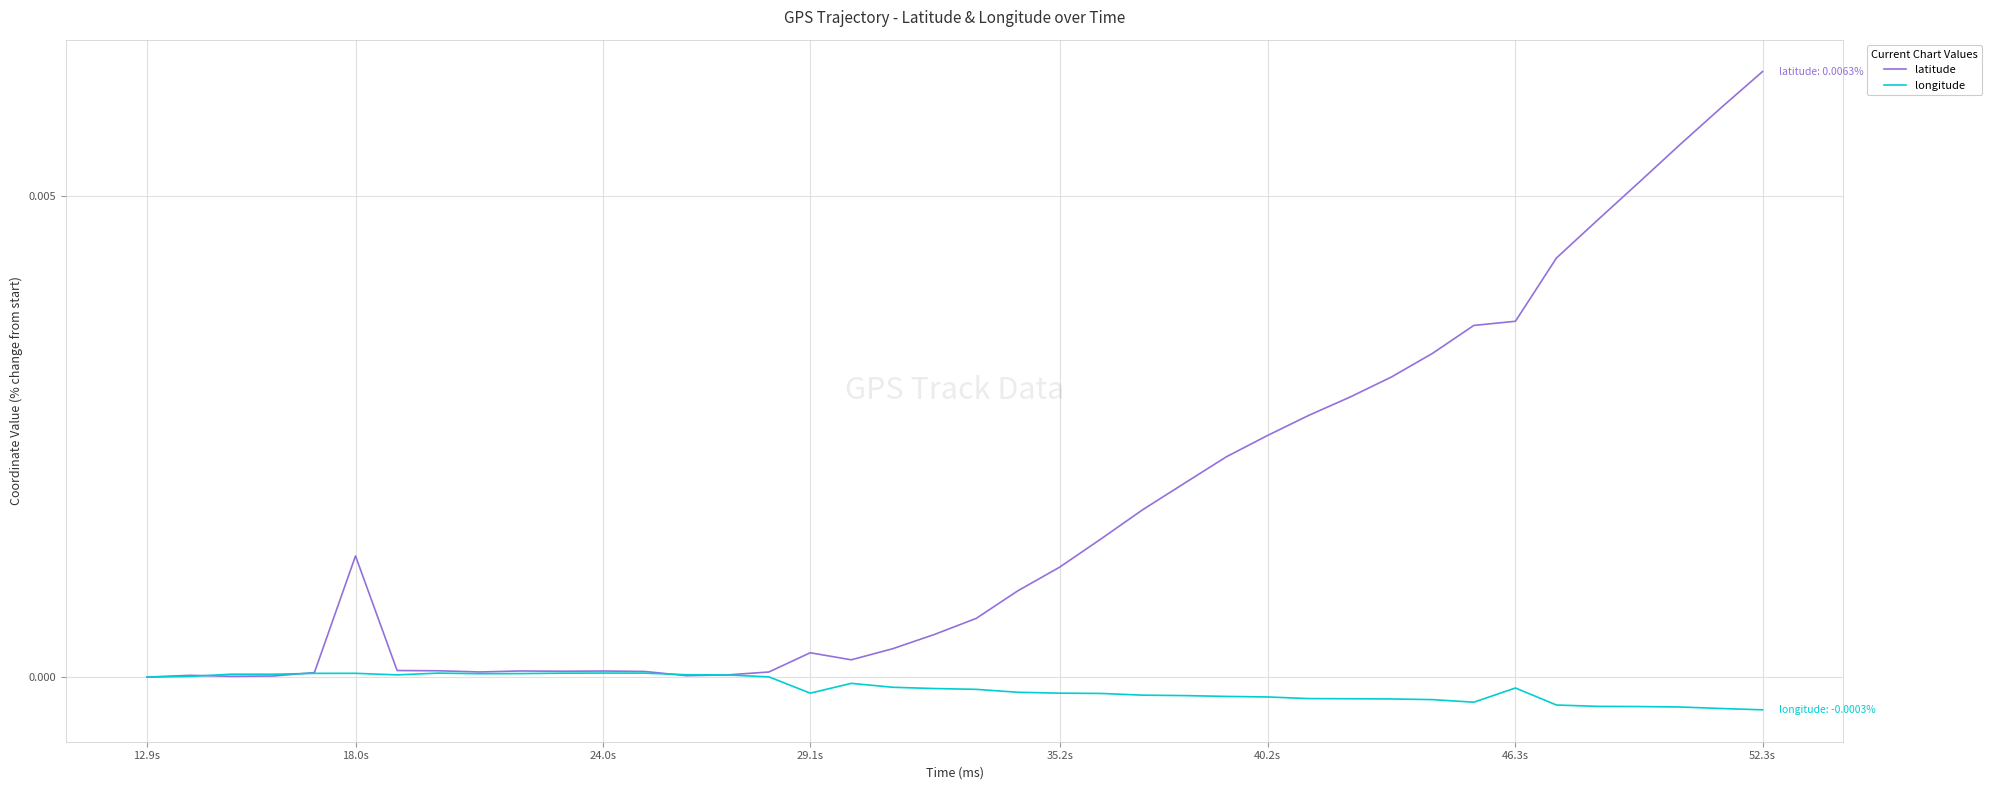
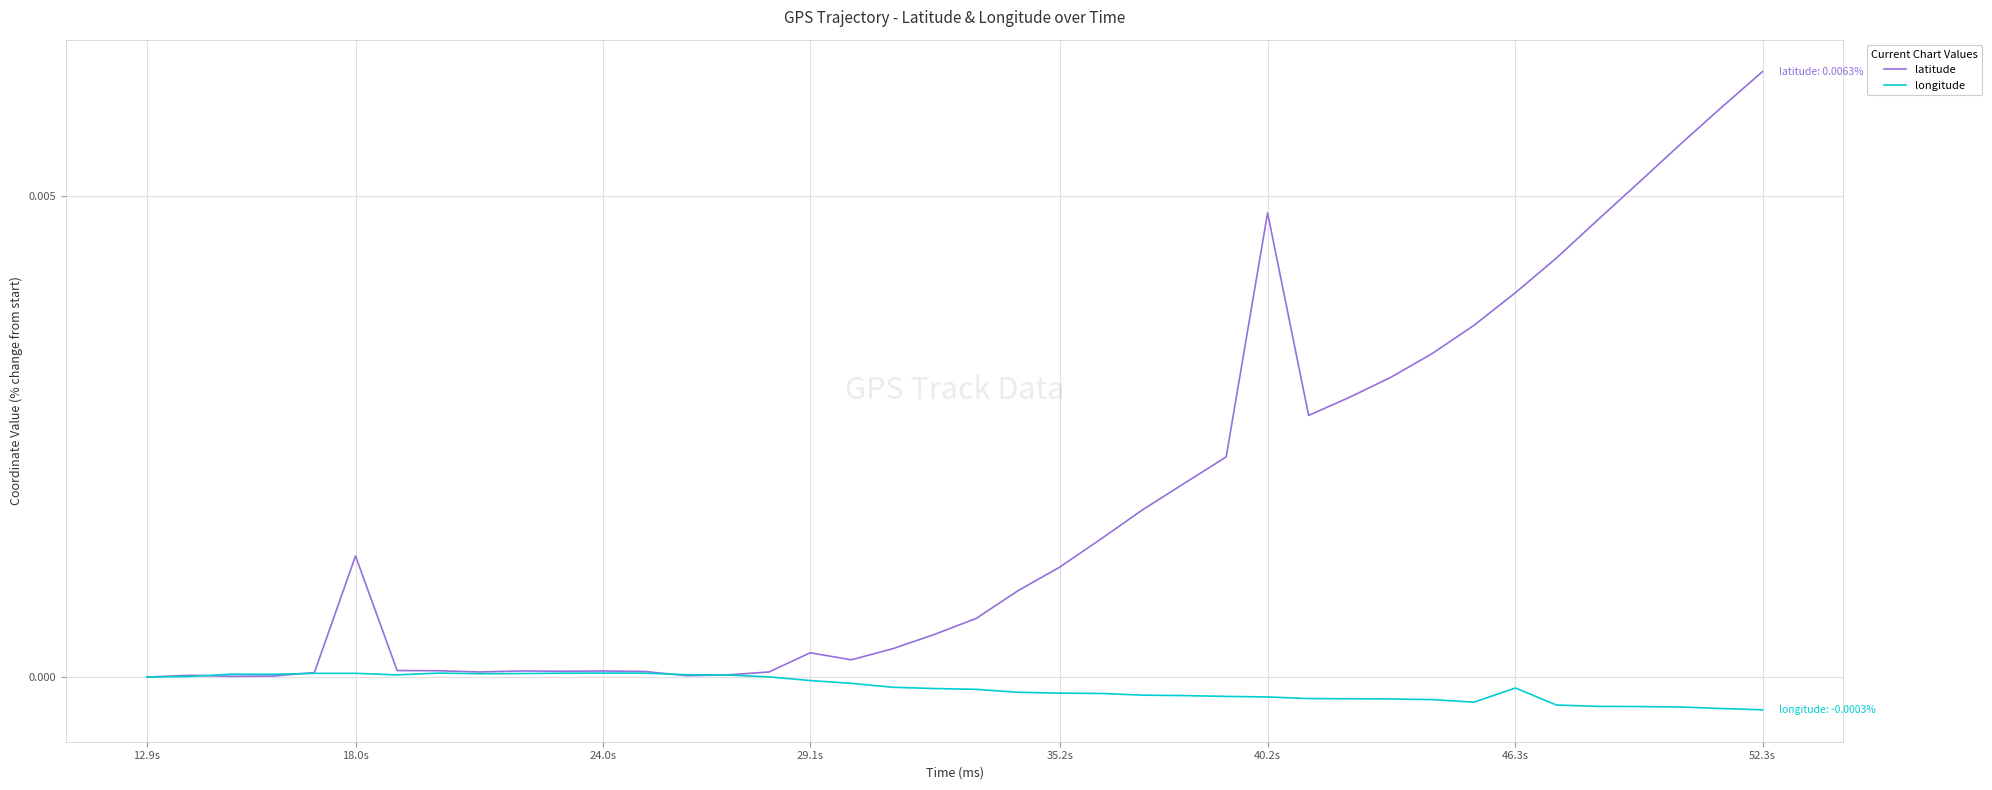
  {
    "latitude": {
      "18.0s": 0.0013,
      "29.1s": 0.0003,
      "35.2s": 0.0011,
-     "40.2s": 0.0025,
-     "46.3s": 0.0037
+     "40.2s": 0.0048,
+     "46.3s": 0.0040
    },
    "longitude": {
      "18.0s": 0.0000,
-     "29.1s": -0.0002,
+     "29.1s": 0.0000,
      "35.2s": -0.0002,
      "40.2s": -0.0002,
      "46.3s": -0.0001
    }
  }
